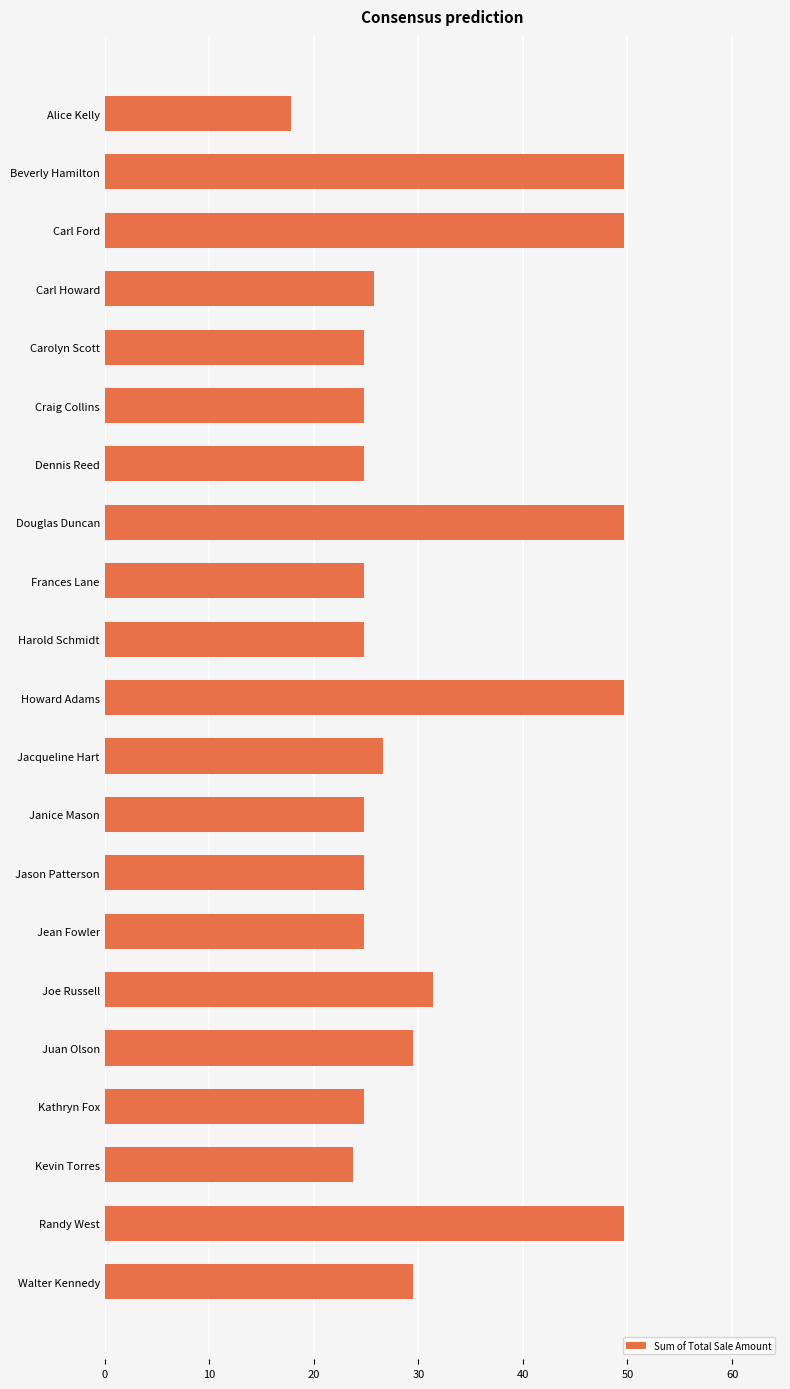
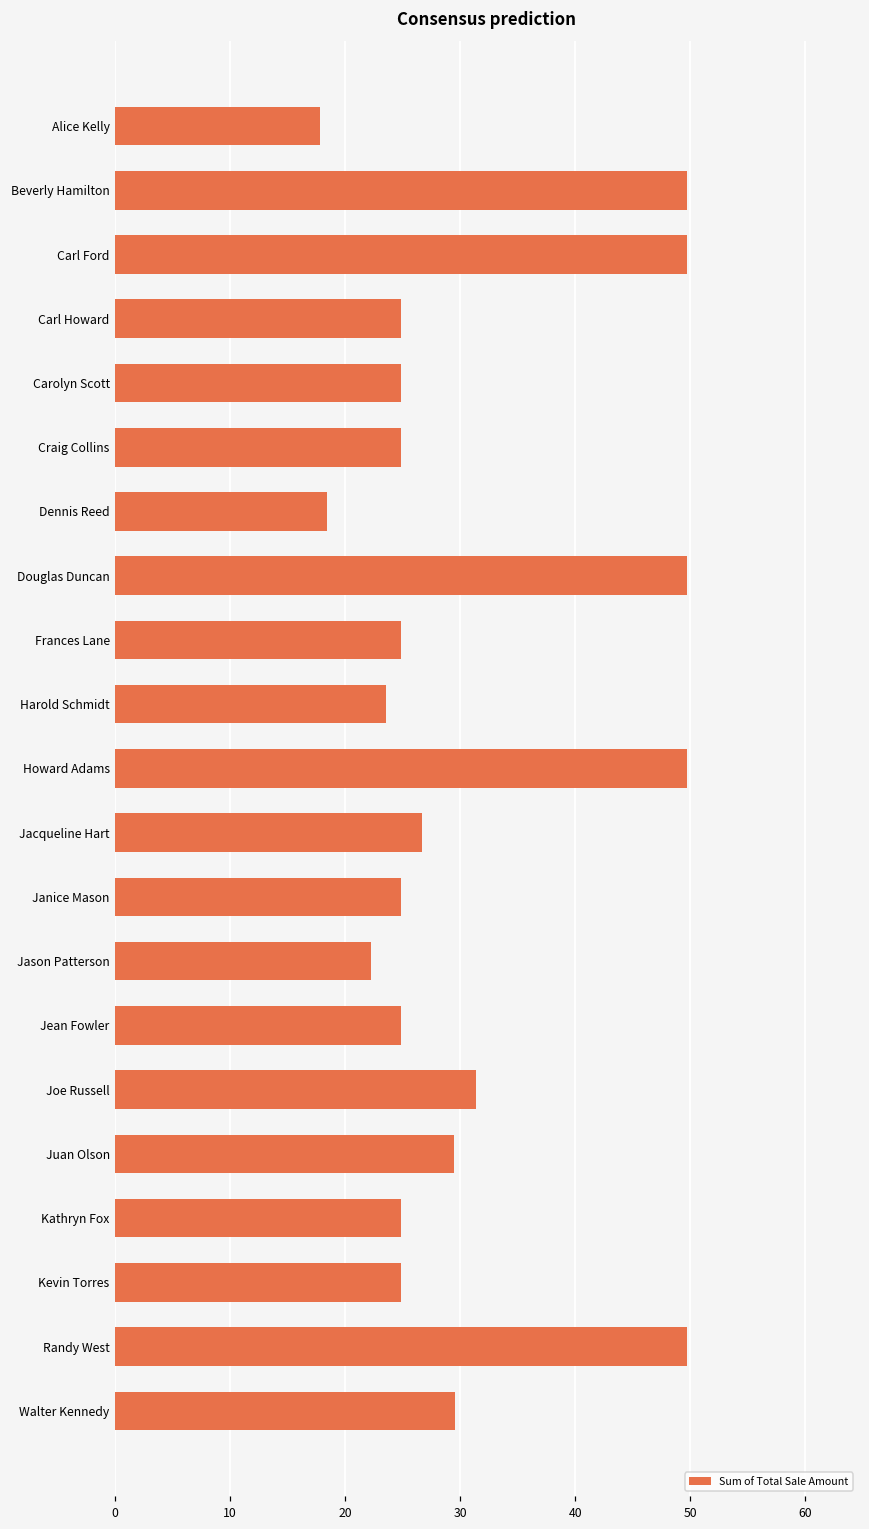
  {
    "Alice Kelly": 17.9,
    "Beverly Hamilton": 49.7,
    "Carl Ford": 49.7,
-   "Carl Howard": 25.8,
+   "Carl Howard": 24.8,
    "Carolyn Scott": 24.8,
    "Craig Collins": 24.8,
-   "Dennis Reed": 24.8,
+   "Dennis Reed": 18.4,
    "Douglas Duncan": 49.7,
    "Frances Lane": 24.8,
-   "Harold Schmidt": 24.8,
+   "Harold Schmidt": 23.5,
    "Howard Adams": 49.7,
    "Jacqueline Hart": 26.7,
    "Janice Mason": 24.8,
-   "Jason Patterson": 24.8,
+   "Jason Patterson": 22.2,
    "Jean Fowler": 24.8,
    "Joe Russell": 31.4,
    "Juan Olson": 29.5,
    "Kathryn Fox": 24.8,
-   "Kevin Torres": 23.7,
+   "Kevin Torres": 24.8,
    "Randy West": 49.7,
    "Walter Kennedy": 29.5
  }
